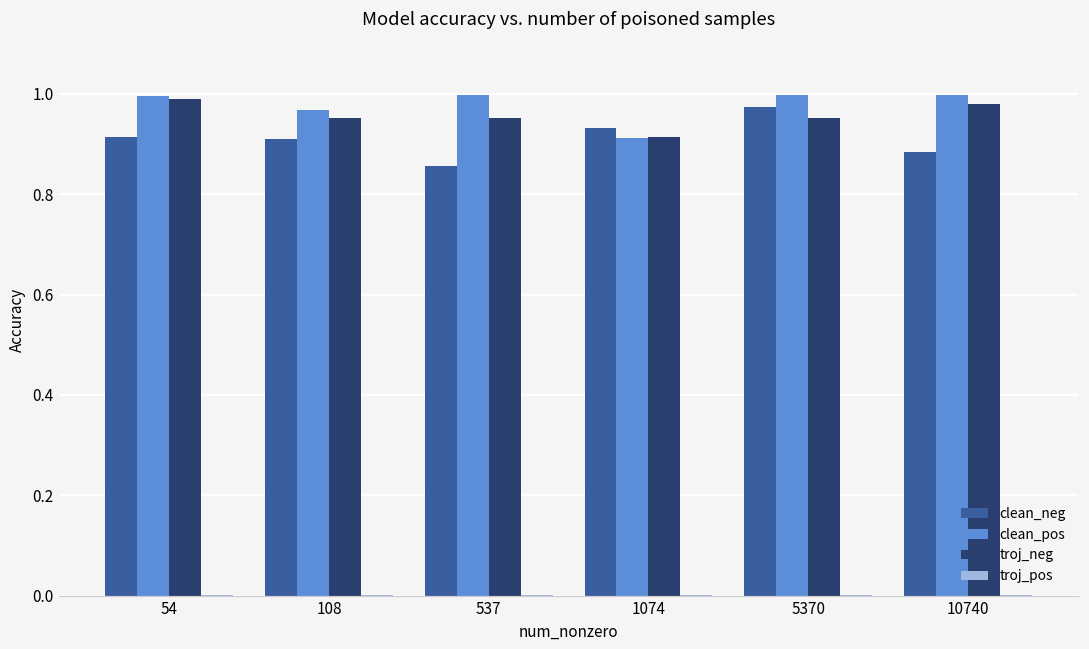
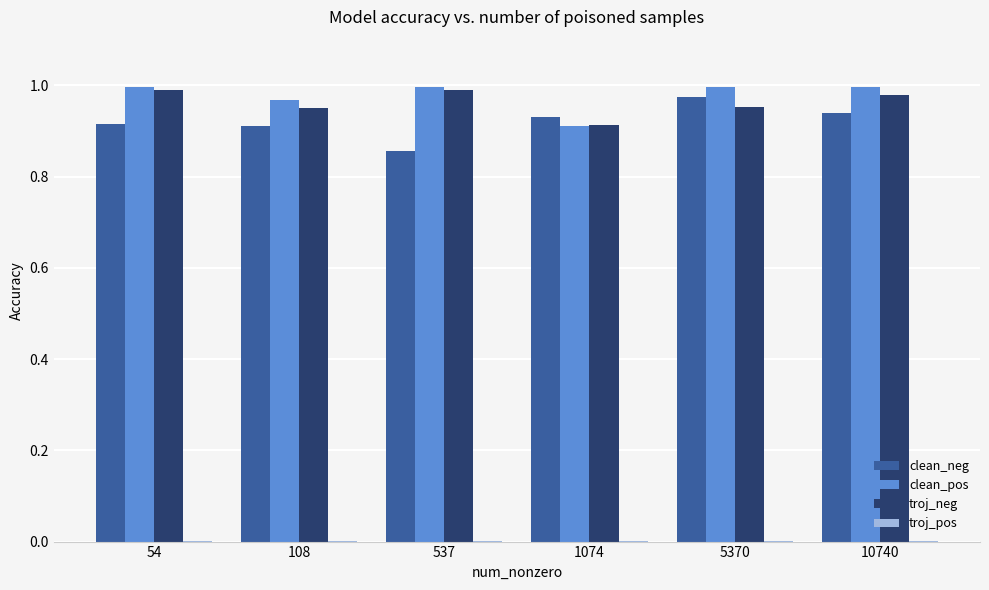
  {
    "clean_neg": {
      "54": 0.91,
      "108": 0.91,
      "537": 0.86,
      "1074": 0.93,
      "5370": 0.97,
-     "10740": 0.88
+     "10740": 0.94
    },
    "clean_pos": {
      "54": 1.00,
      "108": 0.97,
      "537": 1.00,
      "1074": 0.91,
      "5370": 1.00,
      "10740": 1.00
    },
    "troj_neg": {
      "54": 0.99,
      "108": 0.95,
-     "537": 0.95,
+     "537": 0.99,
      "1074": 0.91,
      "5370": 0.95,
      "10740": 0.98
    }
  }
